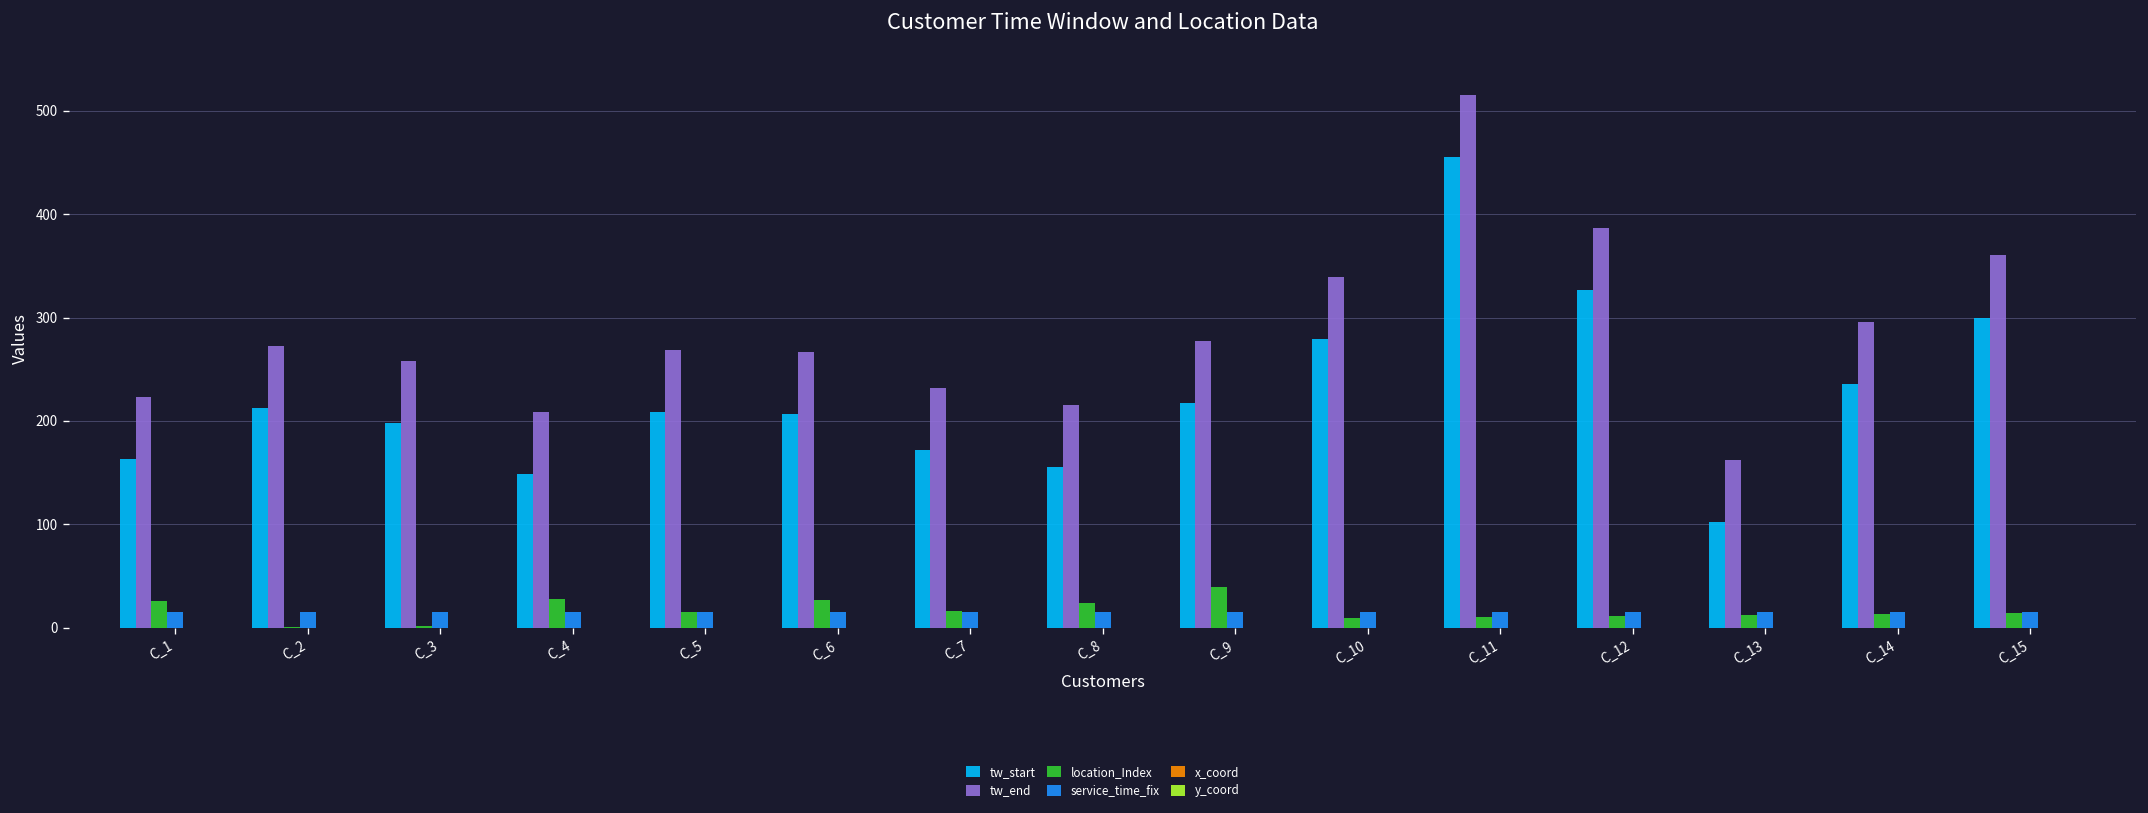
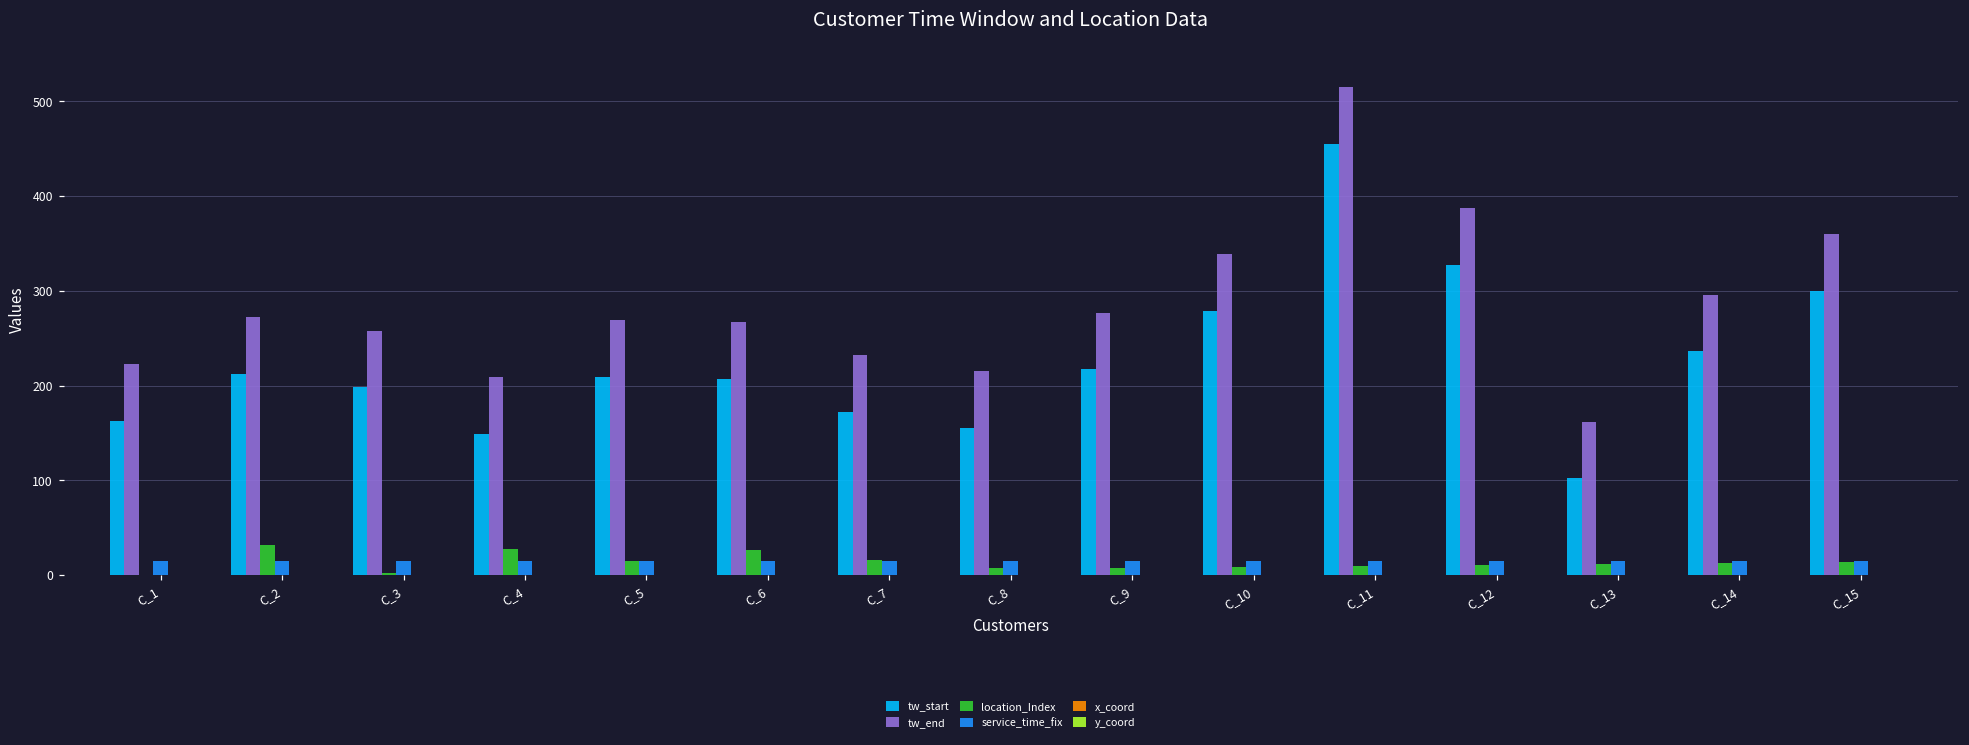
  {
    "tw_end": {
      "C_1": 220,
      "C_2": 270,
      "C_3": 260,
      "C_4": 210,
      "C_5": 270,
      "C_6": 270,
      "C_7": 230,
      "C_8": 220,
      "C_9": 280,
      "C_10": 340,
      "C_11": 520,
      "C_12": 390,
      "C_13": 160,
      "C_14": 300,
      "C_15": 360
    },
    "location_Index": {
-     "C_1": 30,
-     "C_2": 0,
+     "C_1": 0,
+     "C_2": 30,
      "C_4": 30,
      "C_5": 20,
      "C_6": 30,
      "C_7": 20,
-     "C_8": 20,
-     "C_9": 40,
+     "C_8": 10,
+     "C_9": 10,
      "C_10": 10,
      "C_11": 10,
      "C_12": 10,
      "C_13": 10,
      "C_14": 10,
      "C_15": 10
    },
    "x_coord": {
      "C_1": 0,
      "C_2": 0,
      "C_3": 0,
      "C_4": 0,
      "C_5": 0,
      "C_6": 0,
      "C_7": 0,
      "C_8": 0,
      "C_9": 0,
      "C_10": 0,
      "C_11": 0,
      "C_12": 0,
      "C_13": 0,
      "C_14": 0,
      "C_15": 0
    },
    "y_coord": {
      "C_1": 0,
      "C_2": 0,
      "C_3": 0,
      "C_4": 0,
      "C_5": 0,
      "C_6": 0,
      "C_7": 0,
      "C_8": 0,
      "C_9": 0,
      "C_10": 0,
      "C_11": 0,
      "C_12": 0,
      "C_13": 0,
      "C_14": 0,
      "C_15": 0
    }
  }
